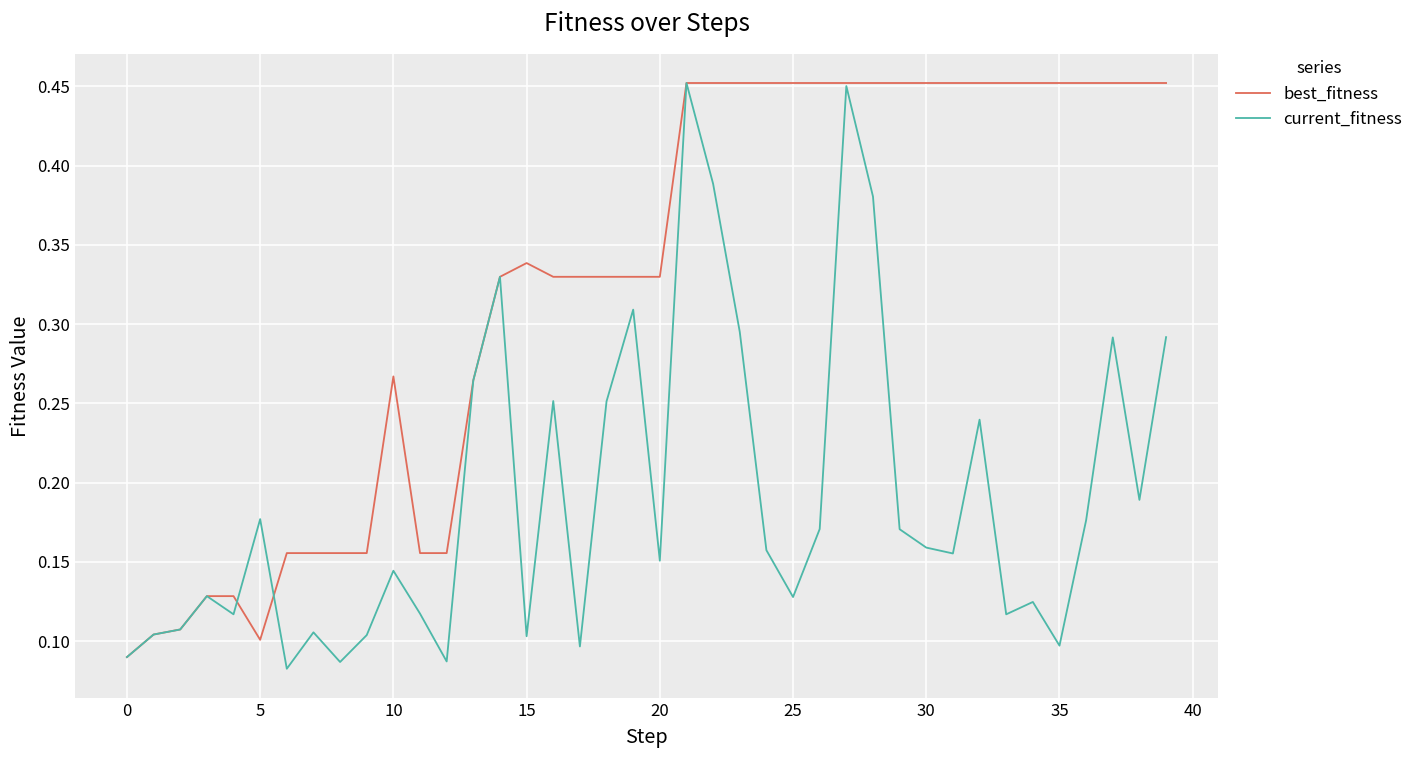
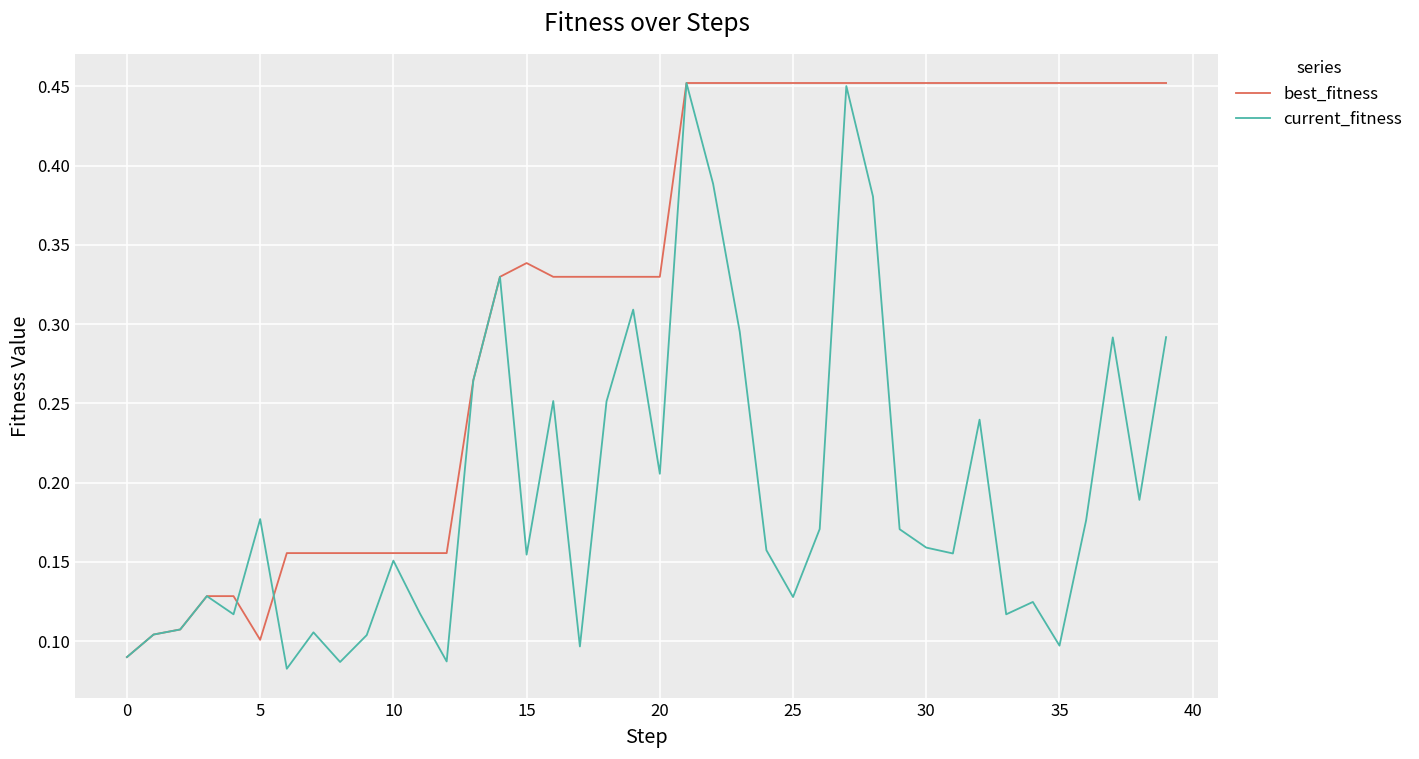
  {
    "best_fitness": {
      "5": 0.101,
-     "10": 0.267,
+     "10": 0.156,
      "15": 0.339,
      "20": 0.330,
      "25": 0.452,
      "30": 0.452,
      "35": 0.452
    },
    "current_fitness": {
      "5": 0.177,
-     "10": 0.144,
-     "15": 0.103,
-     "20": 0.151,
+     "10": 0.151,
+     "15": 0.155,
+     "20": 0.206,
      "25": 0.128,
      "30": 0.159,
      "35": 0.097
    }
  }
